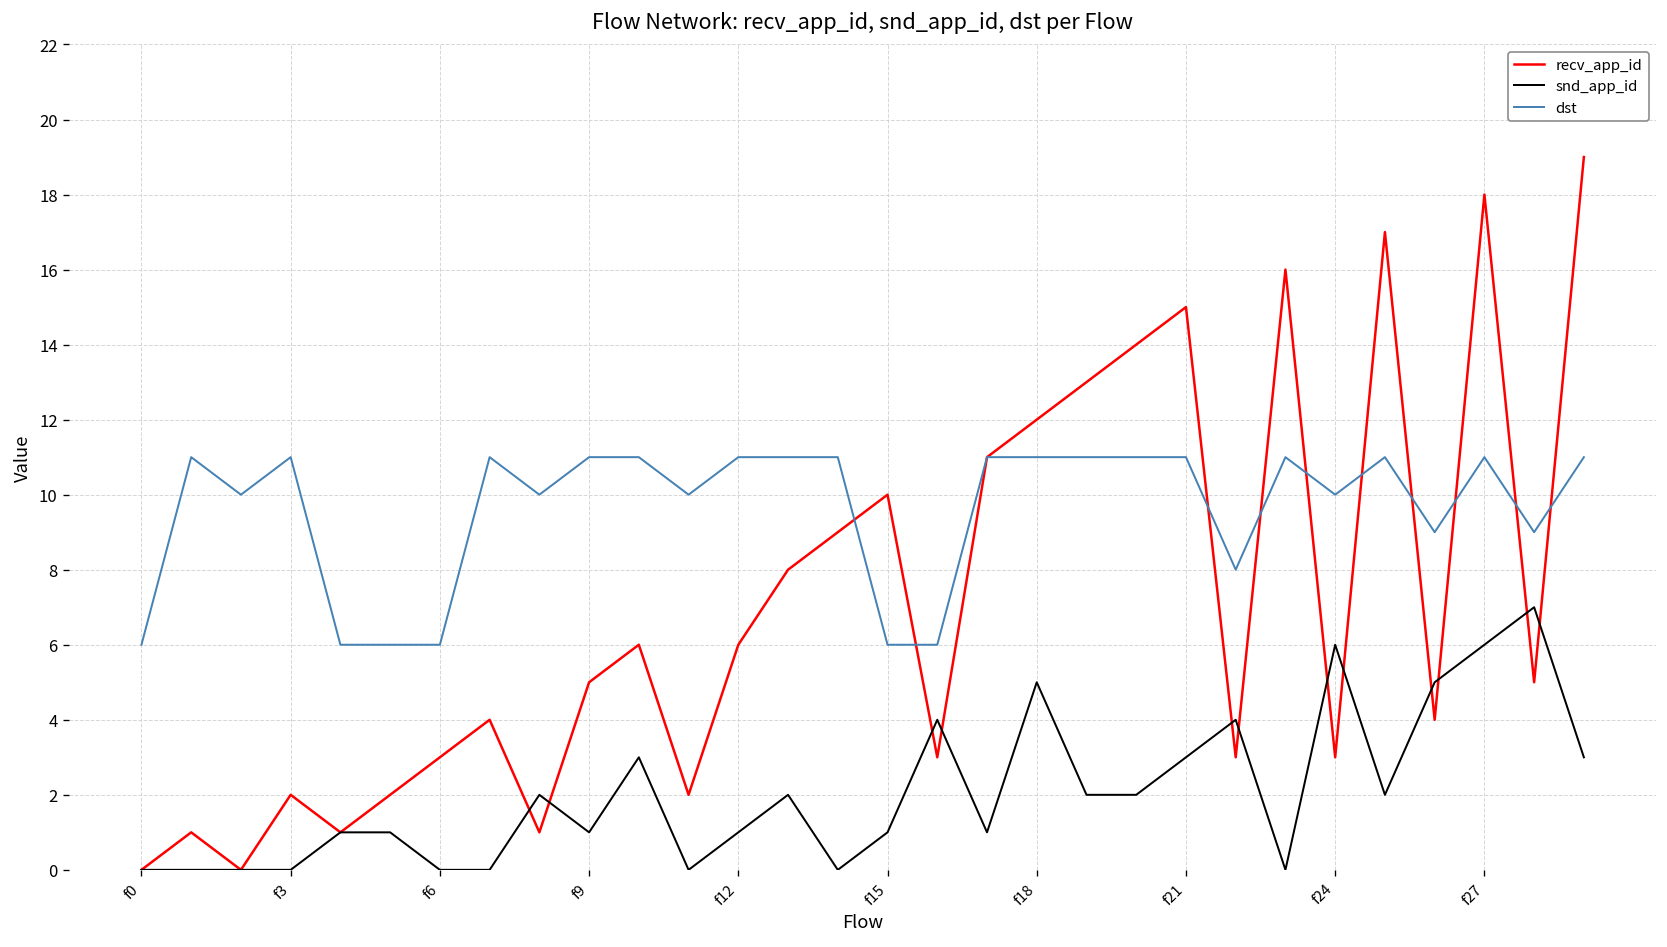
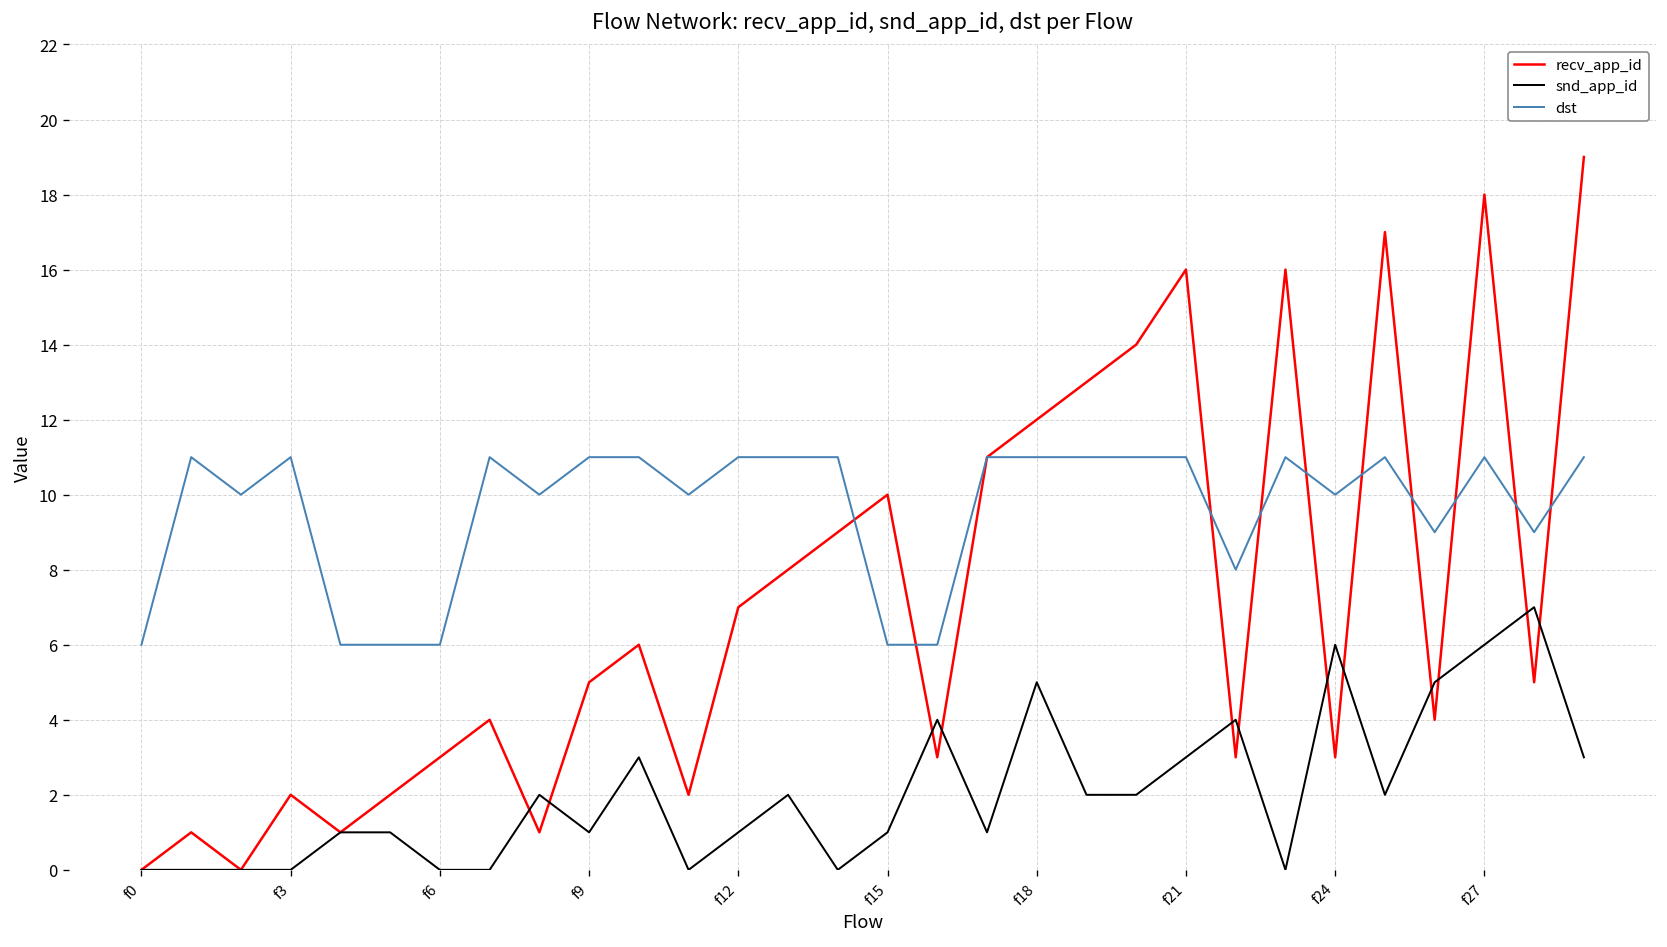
  {
    "recv_app_id": {
      "f3": 2,
      "f6": 3,
      "f9": 5,
-     "f12": 6,
+     "f12": 7,
      "f15": 10,
      "f18": 12,
-     "f21": 15,
+     "f21": 16,
      "f24": 3,
      "f27": 18
    },
    "snd_app_id": {
      "f3": 0,
      "f6": 0,
      "f9": 1,
      "f12": 1,
      "f15": 1,
      "f18": 5,
      "f21": 3,
      "f24": 6,
      "f27": 6
    },
    "dst": {
      "f0": 6,
      "f3": 11,
      "f6": 6,
      "f9": 11,
      "f12": 11,
      "f15": 6,
      "f18": 11,
      "f21": 11,
      "f24": 10,
      "f27": 11
    }
  }
